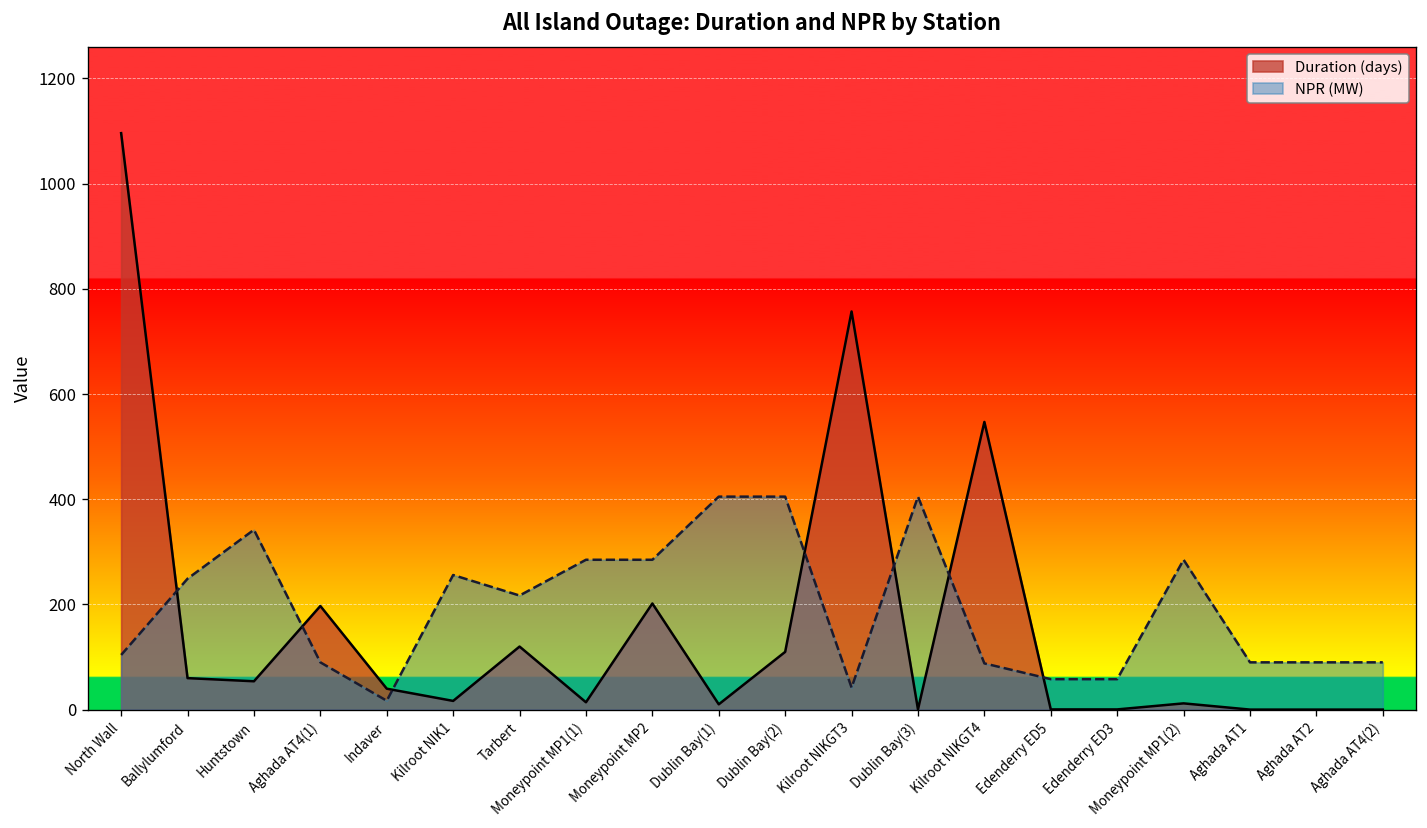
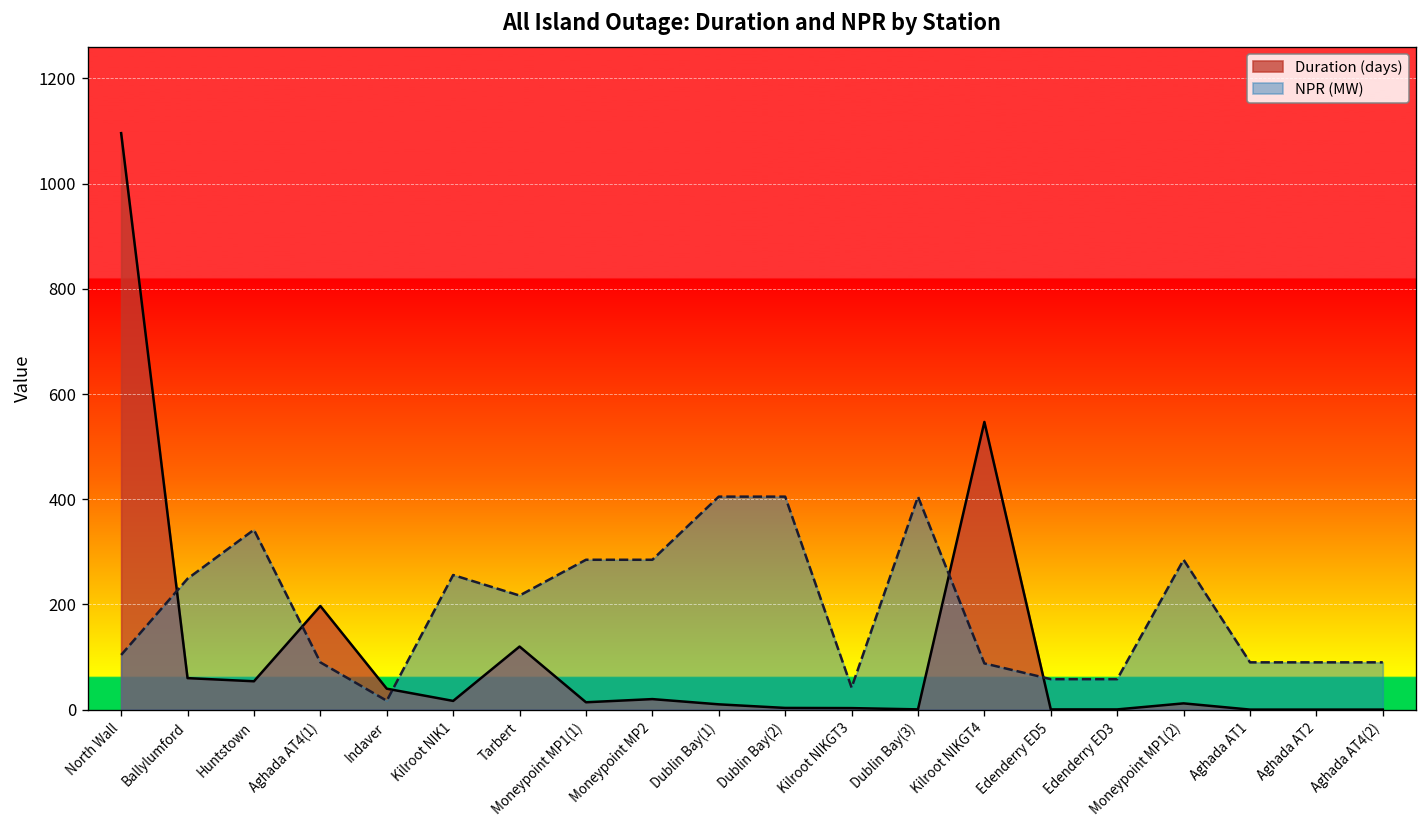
  {
    "Duration (days)": {
      "North Wall": 1100,
      "Ballylumford": 60,
      "Huntstown": 50,
      "Aghada AT4(1)": 200,
      "Indaver": 40,
      "Kilroot NIK1": 20,
      "Tarbert": 120,
      "Moneypoint MP1(1)": 10,
-     "Moneypoint MP2": 200,
+     "Moneypoint MP2": 20,
      "Dublin Bay(1)": 10,
-     "Dublin Bay(2)": 110,
-     "Kilroot NIKGT3": 760,
+     "Dublin Bay(2)": 0,
+     "Kilroot NIKGT3": 0,
      "Dublin Bay(3)": 0,
      "Kilroot NIKGT4": 550,
      "Edenderry ED5": 0,
      "Edenderry ED3": 0,
      "Moneypoint MP1(2)": 10,
      "Aghada AT1": 0,
      "Aghada AT2": 0,
      "Aghada AT4(2)": 0
    },
    "NPR (MW)": {
      "North Wall": 100,
      "Ballylumford": 250,
      "Huntstown": 340,
      "Aghada AT4(1)": 90,
      "Indaver": 20,
      "Kilroot NIK1": 260,
      "Tarbert": 220,
      "Moneypoint MP1(1)": 290,
      "Moneypoint MP2": 290,
      "Dublin Bay(1)": 410,
      "Dublin Bay(2)": 410,
      "Kilroot NIKGT3": 40,
      "Dublin Bay(3)": 410,
      "Kilroot NIKGT4": 90,
      "Edenderry ED5": 60,
      "Edenderry ED3": 60,
      "Moneypoint MP1(2)": 290,
      "Aghada AT1": 90,
      "Aghada AT2": 90,
      "Aghada AT4(2)": 90
    }
  }
